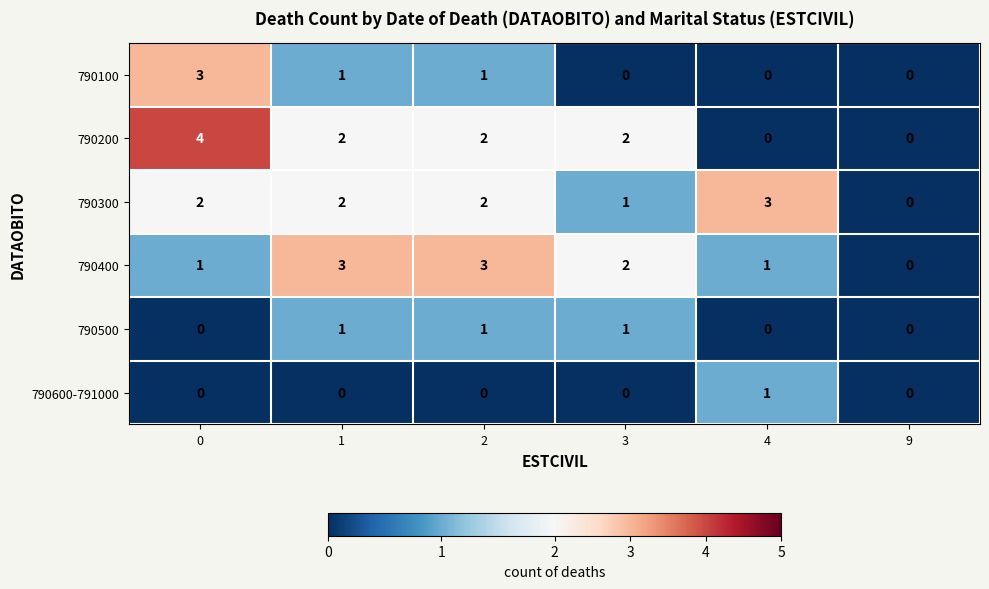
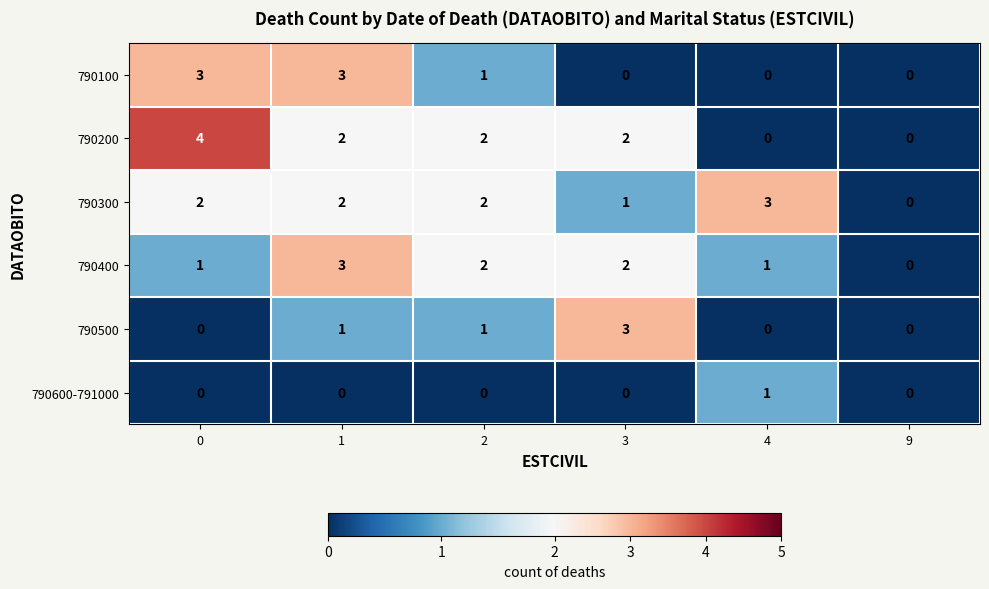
  {
    "790100": {
      "0": 3,
-     "1": 1,
+     "1": 3,
      "2": 1,
      "3": 0,
      "4": 0,
      "9": 0
    },
    "790200": {
      "0": 4,
      "1": 2,
      "2": 2,
      "3": 2,
      "4": 0,
      "9": 0
    },
    "790300": {
      "0": 2,
      "1": 2,
      "2": 2,
      "3": 1,
      "4": 3,
      "9": 0
    },
    "790400": {
      "0": 1,
      "1": 3,
-     "2": 3,
+     "2": 2,
      "3": 2,
      "4": 1,
      "9": 0
    },
    "790500": {
      "0": 0,
      "1": 1,
      "2": 1,
-     "3": 1,
+     "3": 3,
      "4": 0,
      "9": 0
    },
    "790600-791000": {
      "0": 0,
      "1": 0,
      "2": 0,
      "3": 0,
      "4": 1,
      "9": 0
    }
  }
